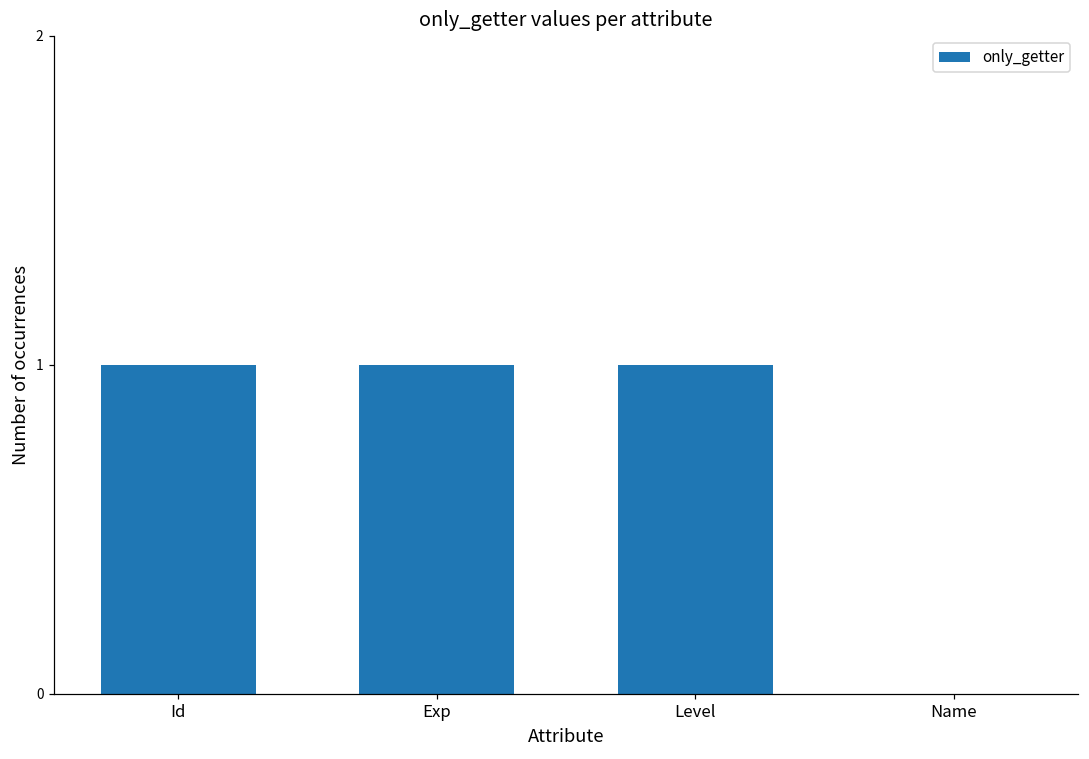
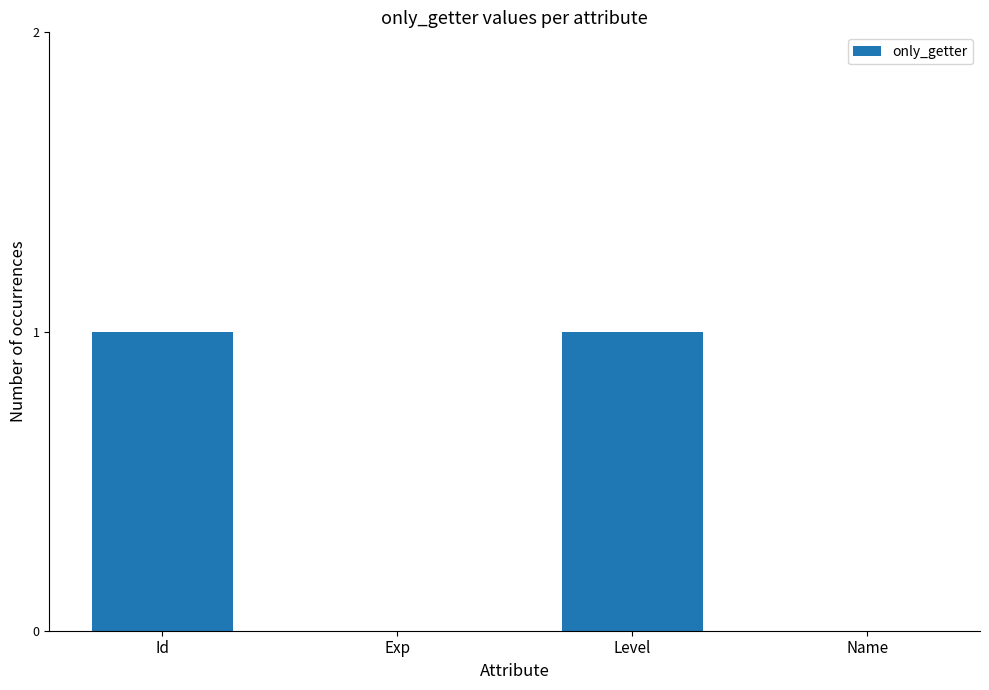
  {
    "Id": 1,
-   "Exp": 1,
+   "Exp": 0,
    "Level": 1,
    "Name": 0
  }
